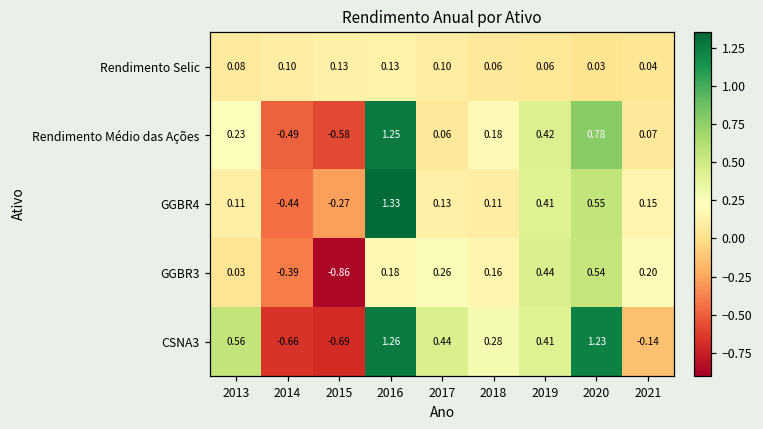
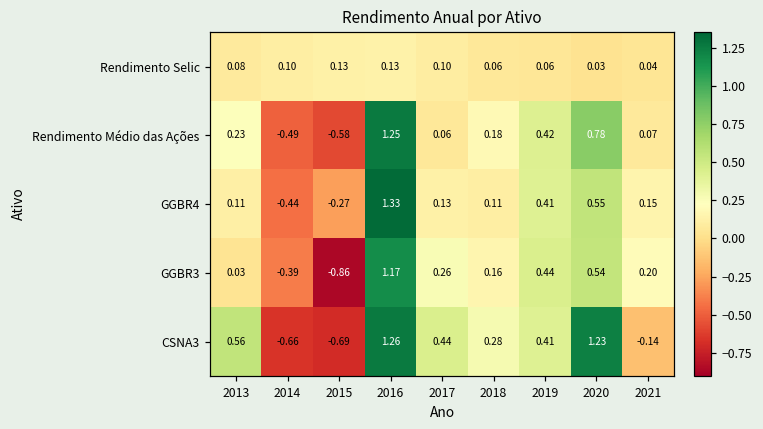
  {
    "Rendimento Selic": {
      "2013": 0.08,
      "2014": 0.10,
      "2015": 0.13,
      "2016": 0.13,
      "2017": 0.10,
      "2018": 0.06,
      "2019": 0.06,
      "2020": 0.03,
      "2021": 0.04
    },
    "Rendimento Médio das Ações": {
      "2013": 0.23,
      "2014": -0.49,
      "2015": -0.58,
      "2016": 1.25,
      "2017": 0.06,
      "2018": 0.18,
      "2019": 0.42,
      "2020": 0.78,
      "2021": 0.07
    },
    "GGBR4": {
      "2013": 0.11,
      "2014": -0.44,
      "2015": -0.27,
      "2016": 1.33,
      "2017": 0.13,
      "2018": 0.11,
      "2019": 0.41,
      "2020": 0.55,
      "2021": 0.15
    },
    "GGBR3": {
      "2013": 0.03,
      "2014": -0.39,
      "2015": -0.86,
-     "2016": 0.18,
+     "2016": 1.17,
      "2017": 0.26,
      "2018": 0.16,
      "2019": 0.44,
      "2020": 0.54,
      "2021": 0.20
    },
    "CSNA3": {
      "2013": 0.56,
      "2014": -0.66,
      "2015": -0.69,
      "2016": 1.26,
      "2017": 0.44,
      "2018": 0.28,
      "2019": 0.41,
      "2020": 1.23,
      "2021": -0.14
    }
  }
